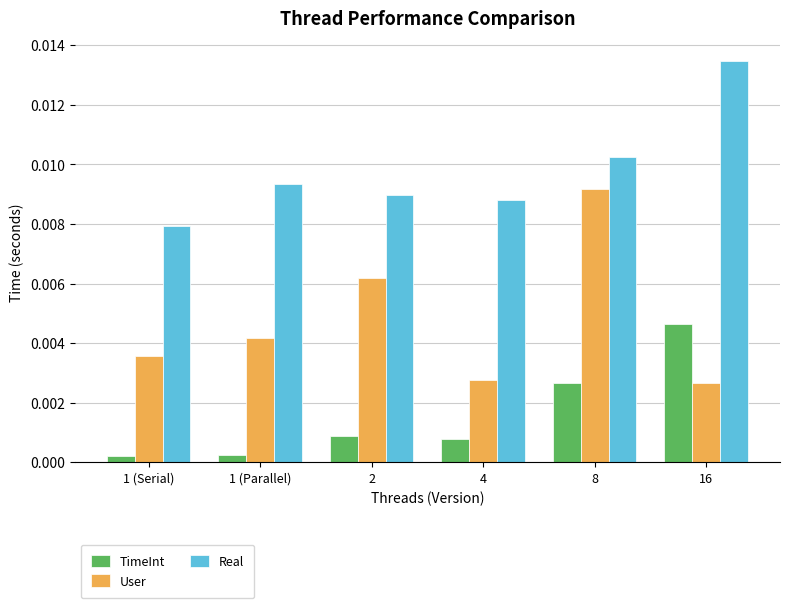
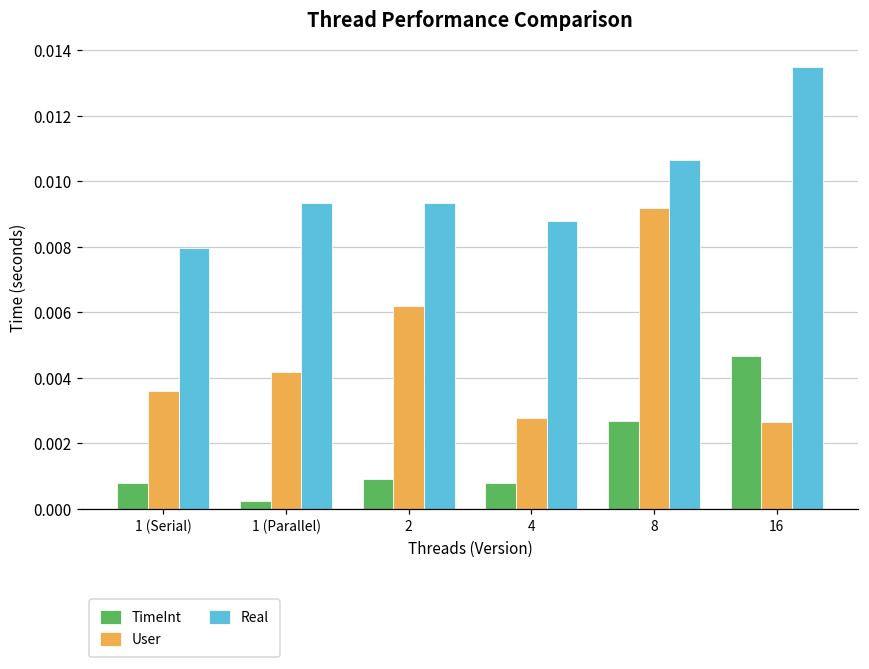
  {
    "TimeInt": {
-     "1 (Serial)": 0.0002,
+     "1 (Serial)": 0.0008,
      "1 (Parallel)": 0.0003,
      "2": 0.0009,
      "4": 0.0008,
      "8": 0.0027,
      "16": 0.0047
    },
    "User": {
      "1 (Serial)": 0.0036,
      "1 (Parallel)": 0.0042,
      "2": 0.0062,
      "4": 0.0028,
      "8": 0.0092,
      "16": 0.0027
    },
    "Real": {
      "1 (Serial)": 0.0080,
      "1 (Parallel)": 0.0093,
-     "2": 0.0090,
+     "2": 0.0093,
      "4": 0.0088,
-     "8": 0.0103,
+     "8": 0.0106,
      "16": 0.0135
    }
  }
